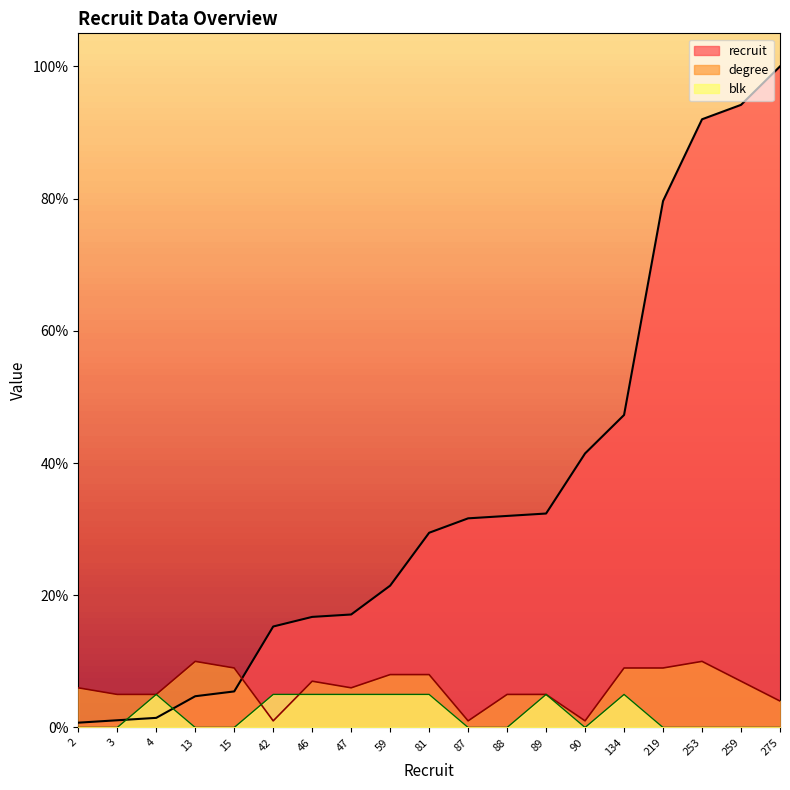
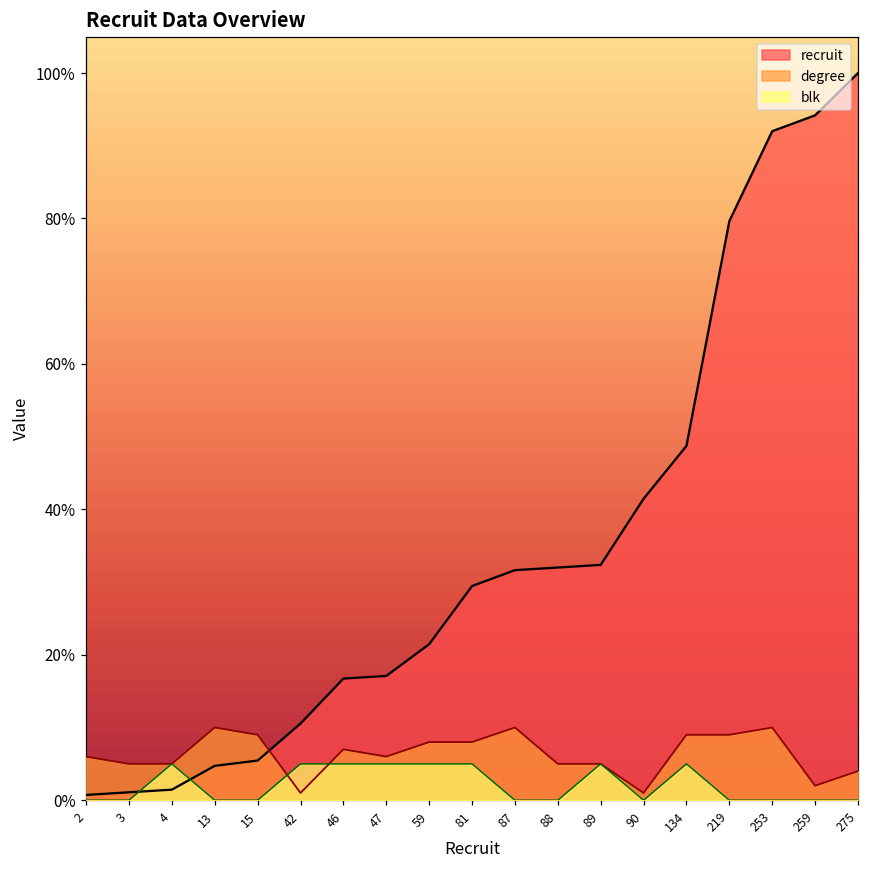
  {
    "recruit": {
      "2": "1%",
      "3": "1%",
      "4": "1%",
      "13": "5%",
      "15": "5%",
-     "42": "15%",
+     "42": "11%",
      "46": "17%",
      "47": "17%",
      "59": "21%",
      "81": "29%",
      "87": "32%",
      "88": "32%",
      "89": "32%",
      "90": "41%",
-     "134": "47%",
+     "134": "49%",
      "219": "80%",
      "253": "92%",
      "259": "94%",
      "275": "100%"
    },
    "degree": {
      "2": "6%",
      "3": "5%",
      "13": "10%",
      "15": "9%",
      "42": "1%",
      "46": "7%",
      "47": "6%",
      "59": "8%",
      "81": "8%",
-     "87": "1%",
+     "87": "10%",
      "88": "5%",
      "90": "1%",
      "134": "9%",
      "219": "9%",
      "253": "10%",
-     "259": "7%",
+     "259": "2%",
      "275": "4%"
    },
    "blk": {
      "2": "0%",
      "3": "0%",
      "13": "0%",
      "15": "0%",
      "42": "5%",
      "46": "5%",
      "47": "5%",
      "59": "5%",
      "81": "5%",
      "87": "0%",
      "88": "0%",
      "90": "0%",
      "134": "5%",
      "219": "0%",
      "253": "0%",
      "259": "0%",
      "275": "0%"
    }
  }
